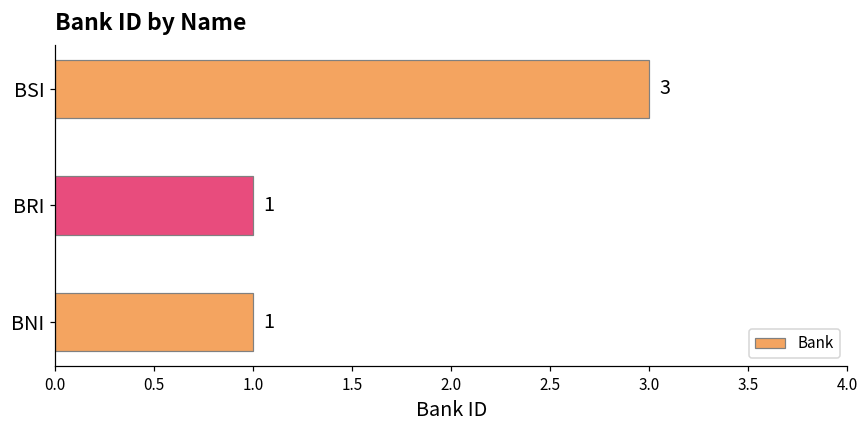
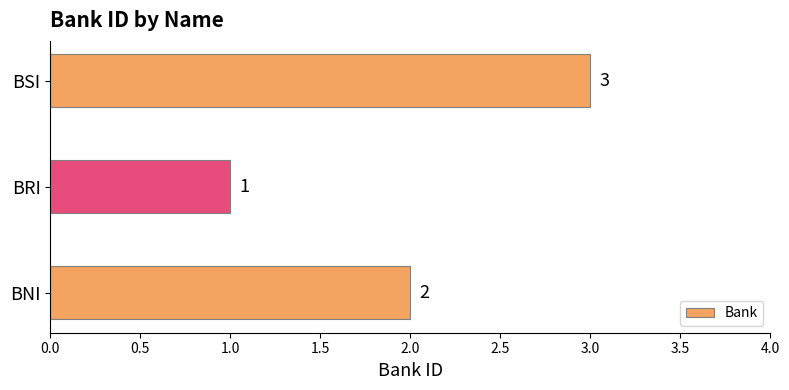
  {
    "BSI": 3,
    "BRI": 1,
-   "BNI": 1
+   "BNI": 2
  }
